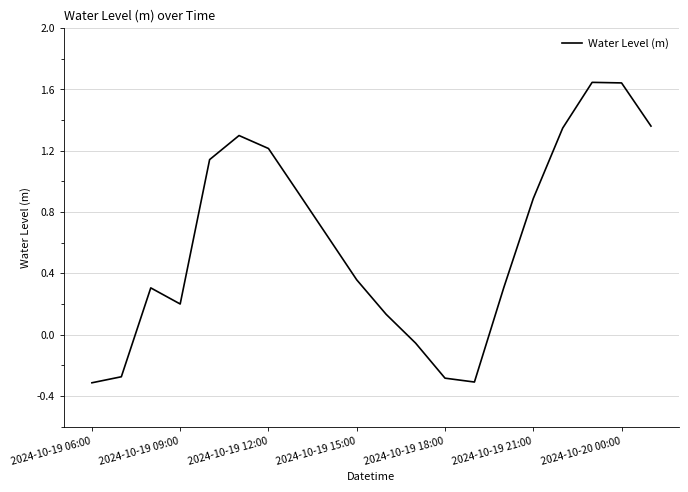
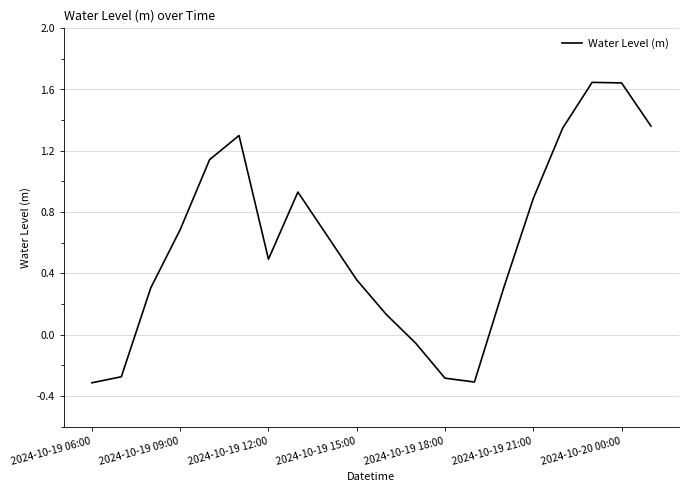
  {
    "2024-10-19 06:00": -0.31,
-   "2024-10-19 09:00": 0.20,
-   "2024-10-19 12:00": 1.21,
+   "2024-10-19 09:00": 0.68,
+   "2024-10-19 12:00": 0.49,
    "2024-10-19 15:00": 0.36,
    "2024-10-19 18:00": -0.28,
    "2024-10-19 21:00": 0.89,
    "2024-10-20 00:00": 1.64
  }
